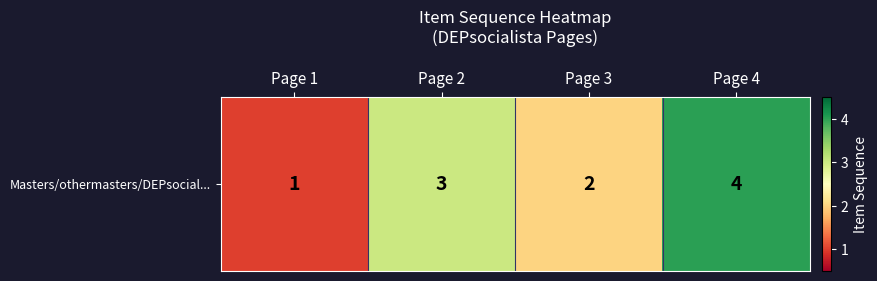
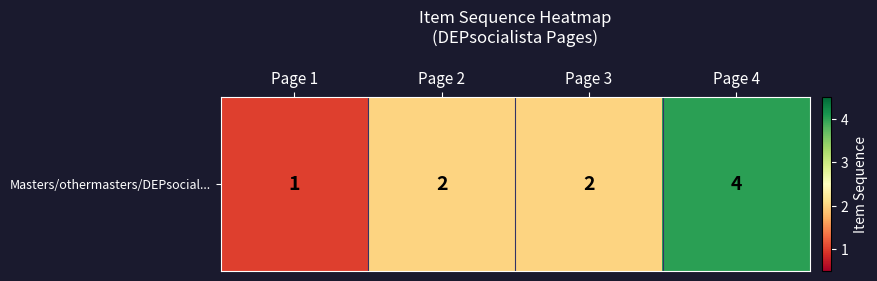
  {
    "Masters/othermasters/DEPsocial...": {
      "Page 1": 1,
-     "Page 2": 3,
+     "Page 2": 2,
      "Page 3": 2,
      "Page 4": 4
    }
  }
